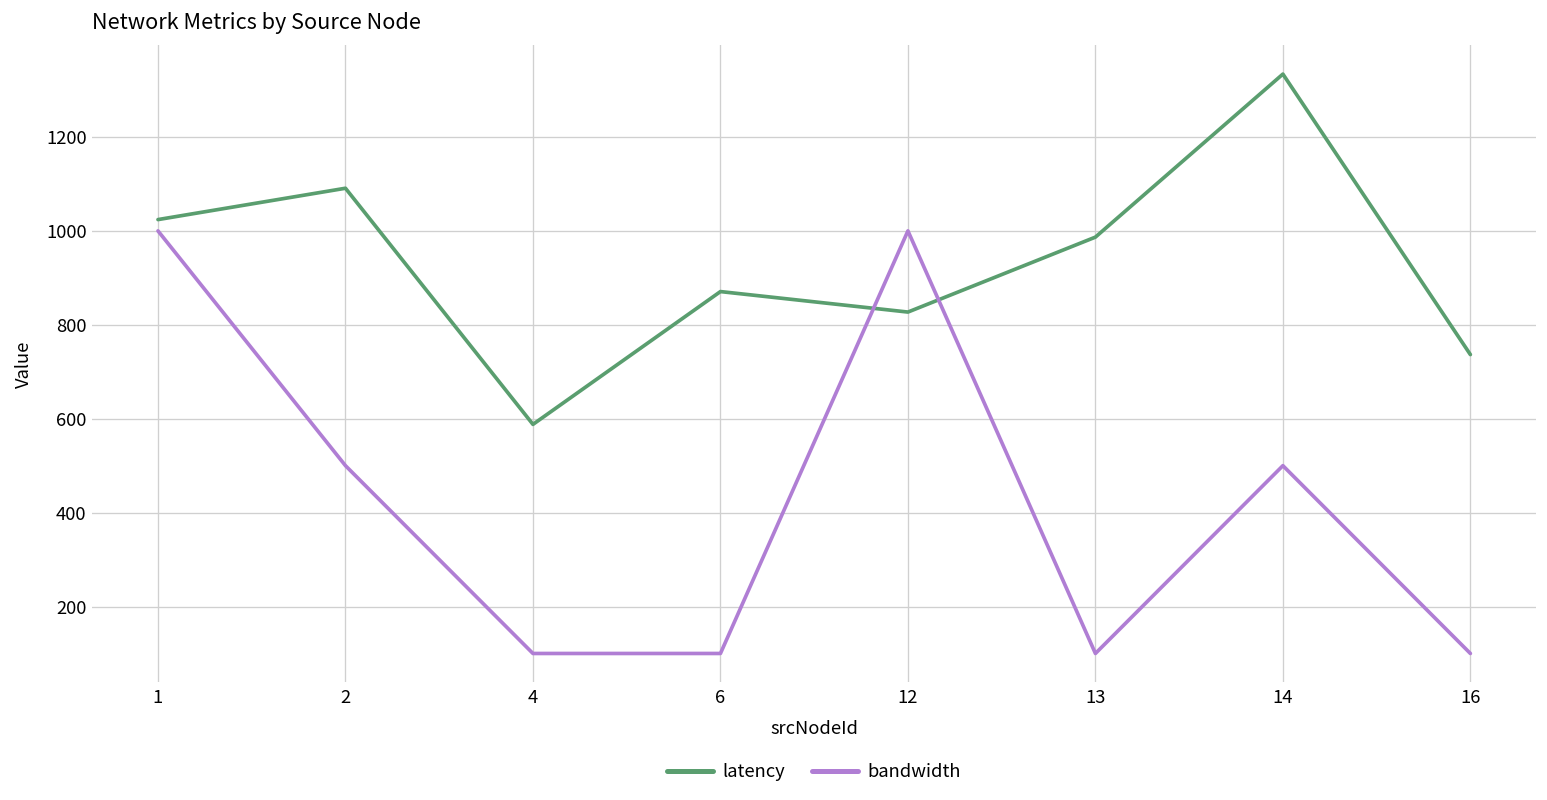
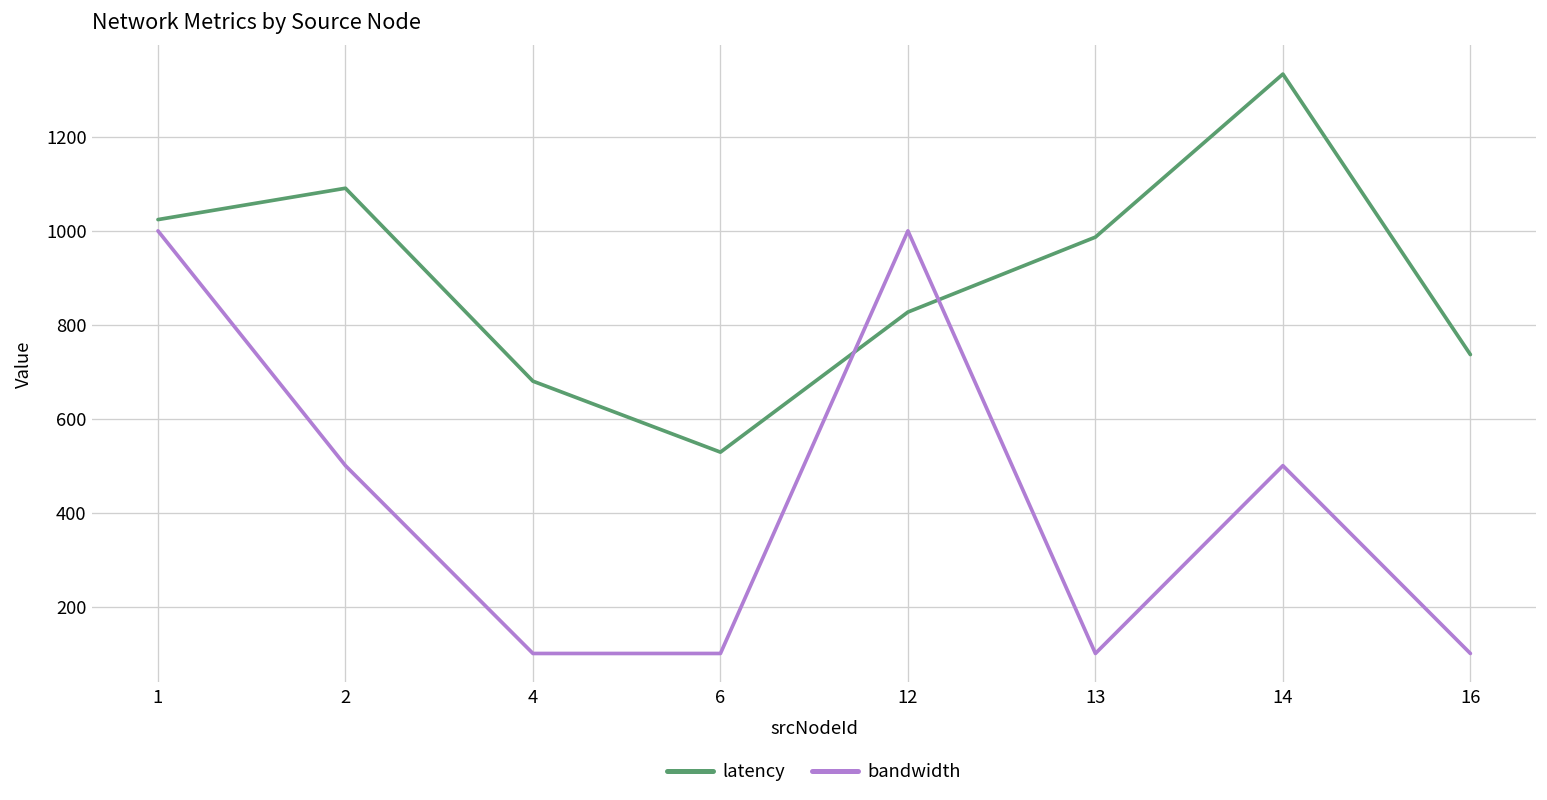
  {
    "latency": {
      "1": 1020,
      "2": 1090,
-     "4": 590,
-     "6": 870,
+     "4": 680,
+     "6": 530,
      "12": 830,
      "13": 990,
      "14": 1330,
      "16": 740
    },
    "bandwidth": {
      "1": 1000,
      "2": 500,
      "4": 100,
      "6": 100,
      "12": 1000,
      "13": 100,
      "14": 500,
      "16": 100
    }
  }
